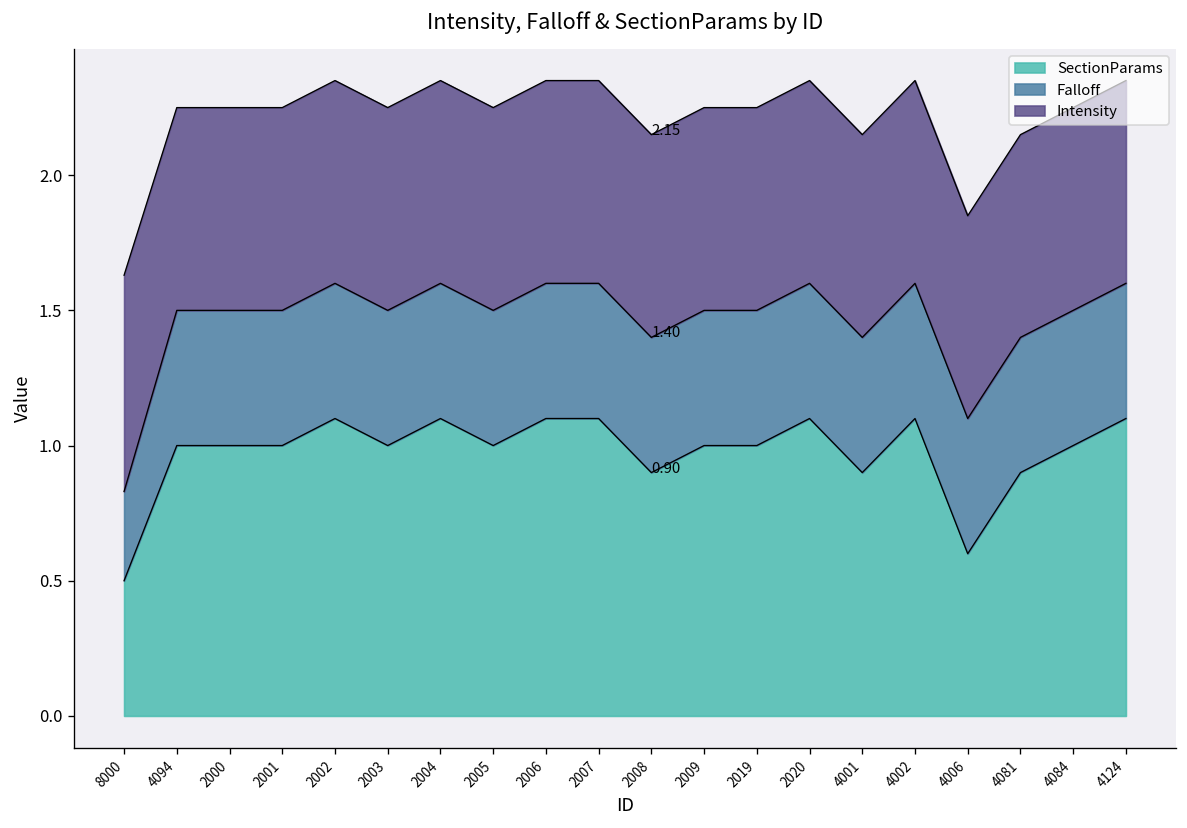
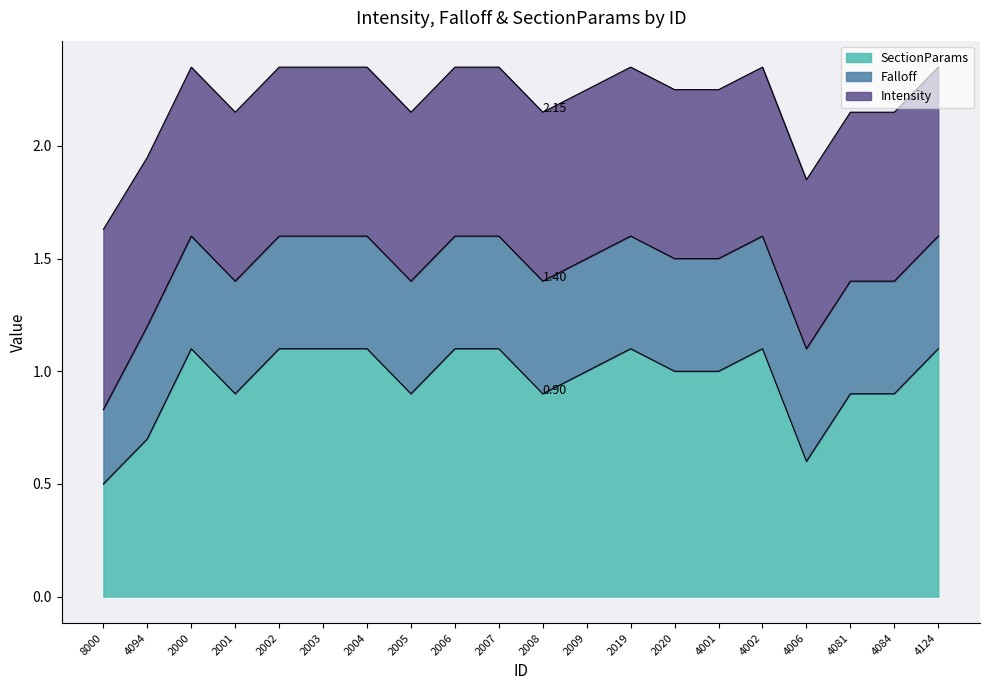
  {
    "SectionParams": {
      "8000": 0.5,
-     "4094": 1.0,
-     "2000": 1.0,
-     "2001": 1.0,
+     "4094": 0.7,
+     "2000": 1.1,
+     "2001": 0.9,
      "2002": 1.1,
-     "2003": 1.0,
+     "2003": 1.1,
      "2004": 1.1,
-     "2005": 1.0,
+     "2005": 0.9,
      "2006": 1.1,
      "2007": 1.1,
      "2009": 1.0,
-     "2019": 1.0,
-     "2020": 1.1,
-     "4001": 0.9,
+     "2019": 1.1,
+     "2020": 1.0,
+     "4001": 1.0,
      "4002": 1.1,
      "4006": 0.6,
      "4081": 0.9,
-     "4084": 1.0,
+     "4084": 0.9,
      "4124": 1.1
    }
  }
